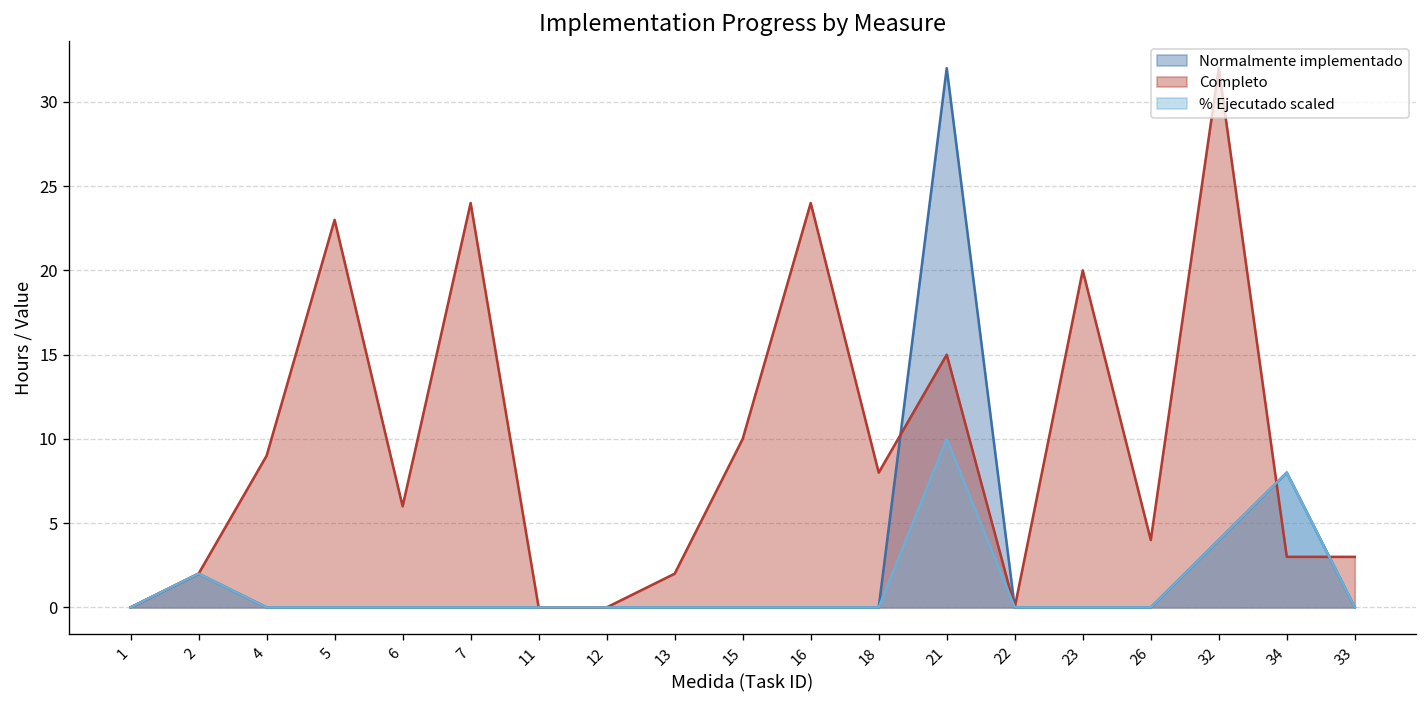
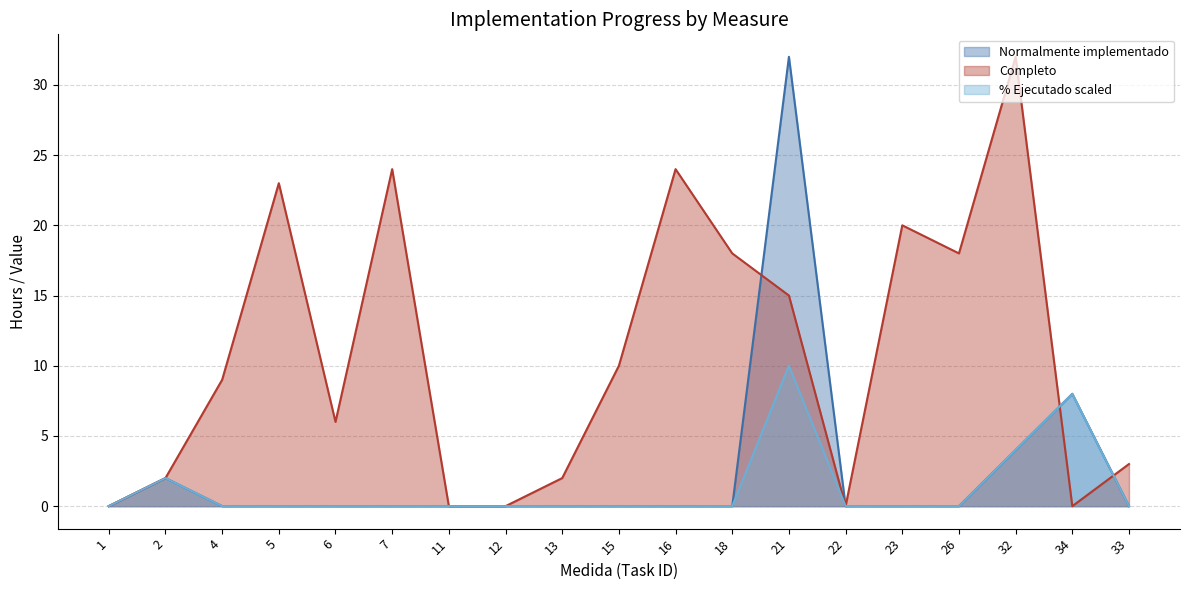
  {
    "Completo": {
      "4": 9,
      "5": 23,
      "6": 6,
      "7": 24,
      "13": 2,
      "15": 10,
      "16": 24,
-     "18": 8,
+     "18": 18,
      "21": 15,
      "23": 20,
-     "26": 4,
-     "34": 3,
+     "26": 18,
+     "34": 0,
      "33": 3
    }
  }
